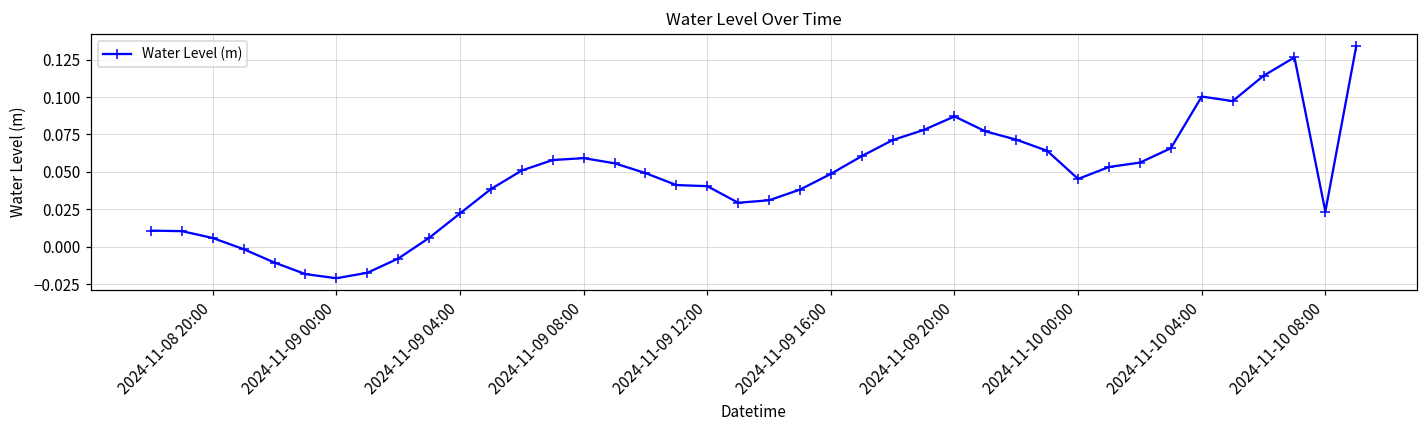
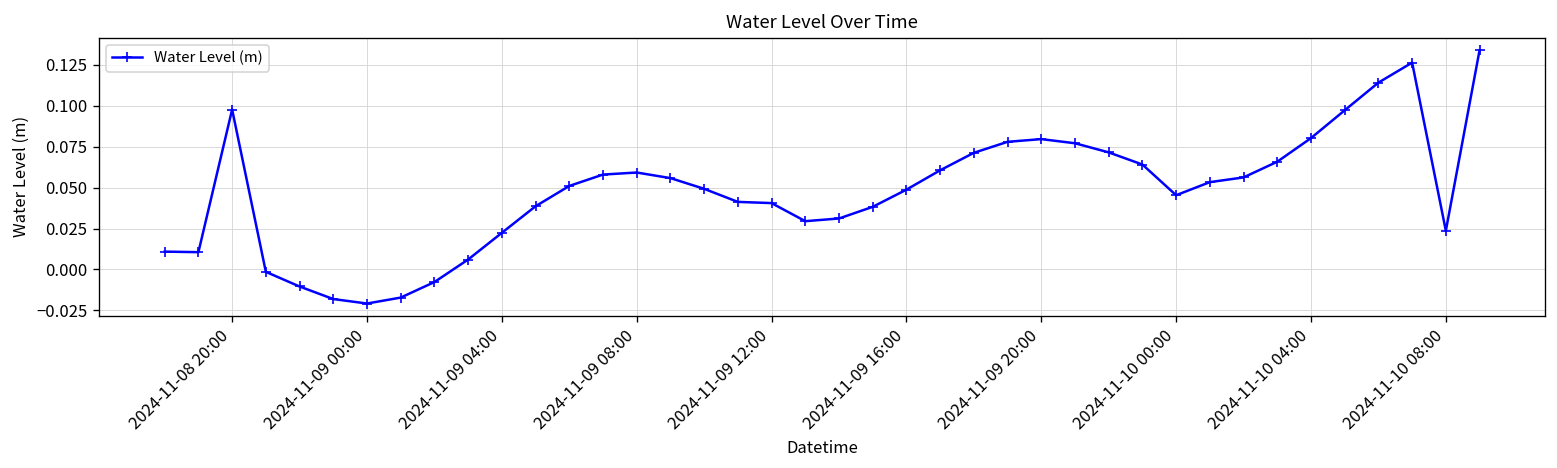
  {
-   "2024-11-08 20:00": 0.006,
+   "2024-11-08 20:00": 0.098,
    "2024-11-09 00:00": -0.021,
    "2024-11-09 04:00": 0.022,
    "2024-11-09 08:00": 0.059,
    "2024-11-09 12:00": 0.041,
    "2024-11-09 16:00": 0.049,
-   "2024-11-09 20:00": 0.087,
+   "2024-11-09 20:00": 0.080,
    "2024-11-10 00:00": 0.045,
-   "2024-11-10 04:00": 0.100,
+   "2024-11-10 04:00": 0.080,
    "2024-11-10 08:00": 0.024
  }
